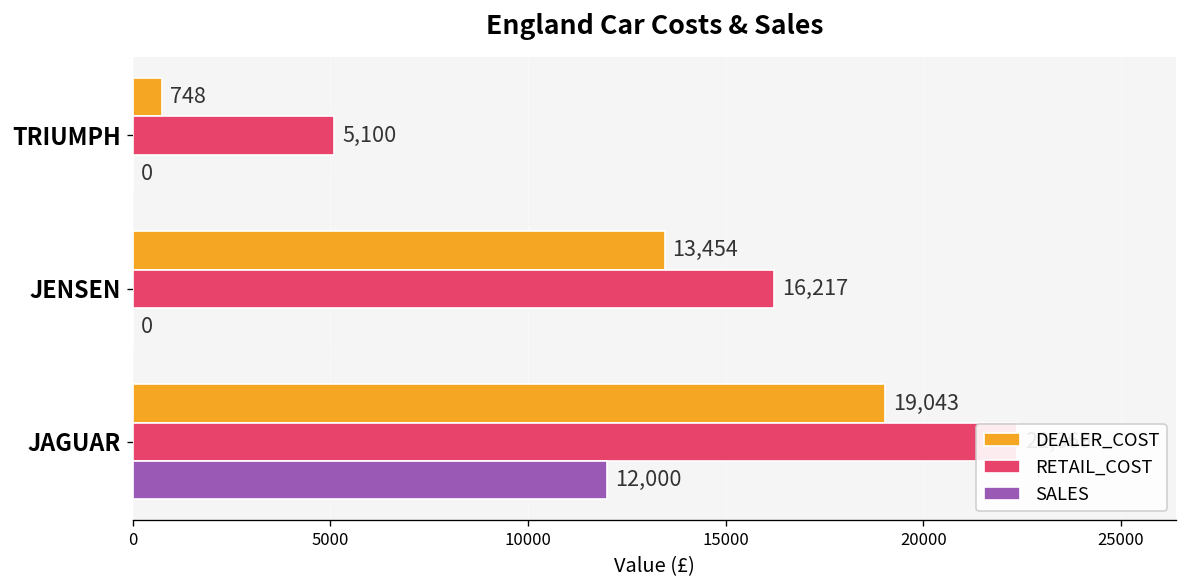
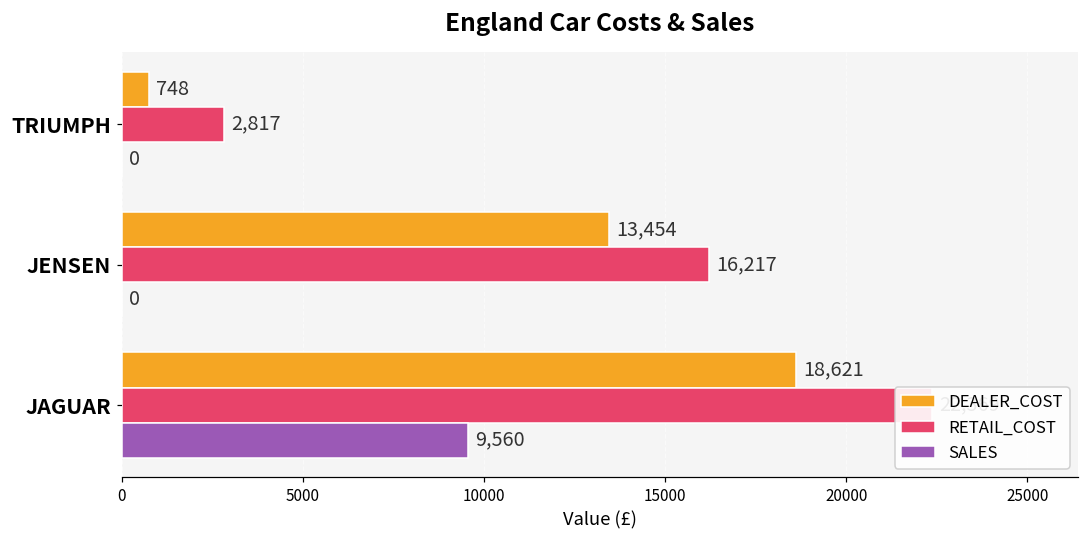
  {
    "DEALER_COST": {
      "TRIUMPH": "748",
      "JENSEN": "13,454",
-     "JAGUAR": "19,043"
+     "JAGUAR": "18,621"
    },
    "RETAIL_COST": {
-     "TRIUMPH": "5,100",
+     "TRIUMPH": "2,817",
      "JENSEN": "16,217"
    },
    "SALES": {
      "TRIUMPH": "0",
      "JENSEN": "0",
-     "JAGUAR": "12,000"
+     "JAGUAR": "9,560"
    }
  }
